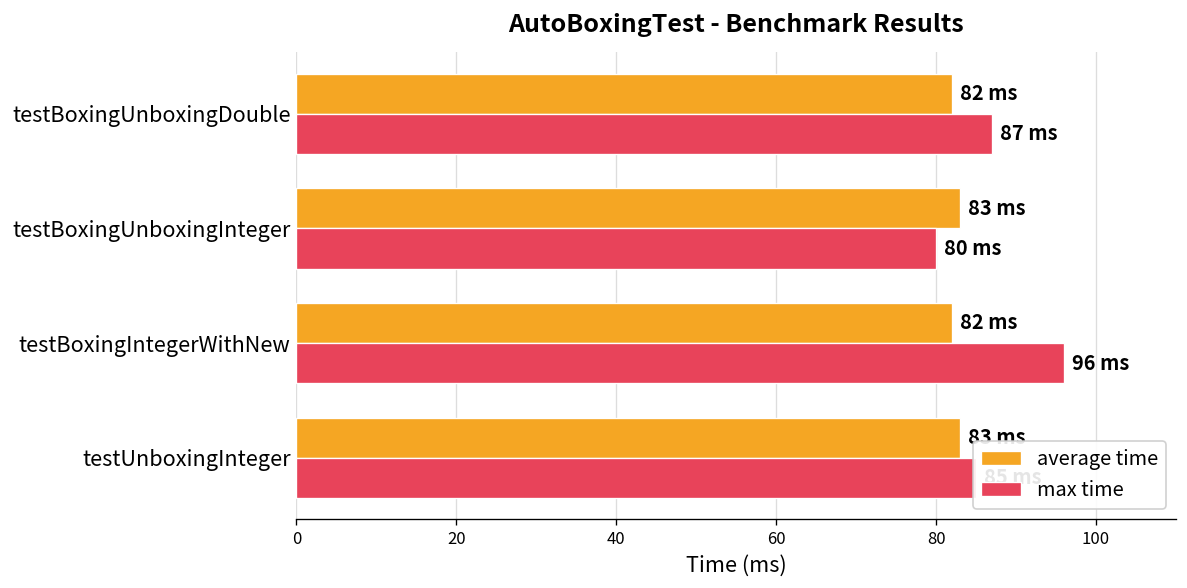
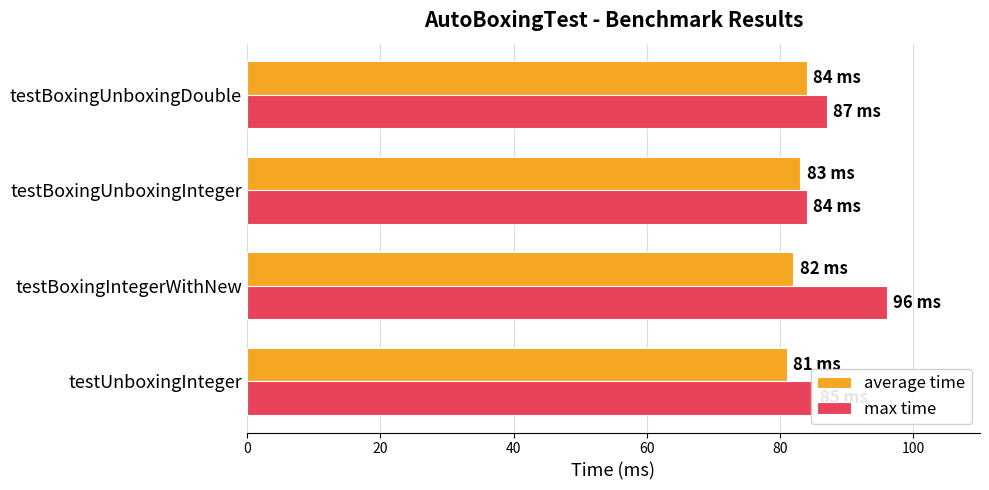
  {
    "average time": {
-     "testBoxingUnboxingDouble": 82,
+     "testBoxingUnboxingDouble": 84,
      "testBoxingUnboxingInteger": 83,
      "testBoxingIntegerWithNew": 82,
-     "testUnboxingInteger": 83
+     "testUnboxingInteger": 81
    },
    "max time": {
      "testBoxingUnboxingDouble": 87,
-     "testBoxingUnboxingInteger": 80,
+     "testBoxingUnboxingInteger": 84,
      "testBoxingIntegerWithNew": 96
    }
  }
